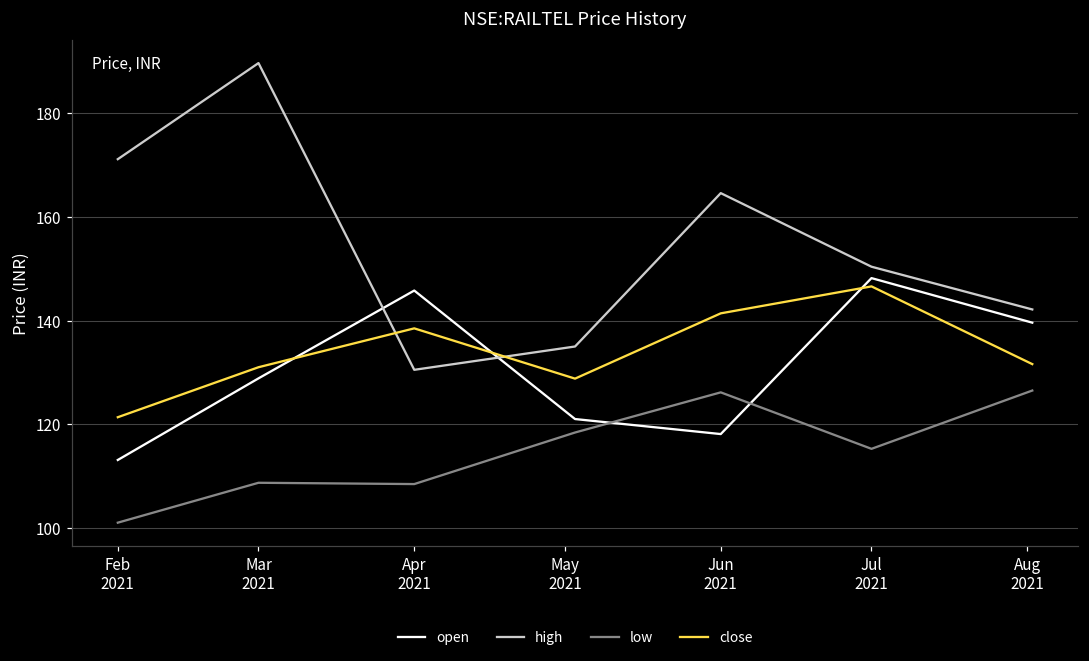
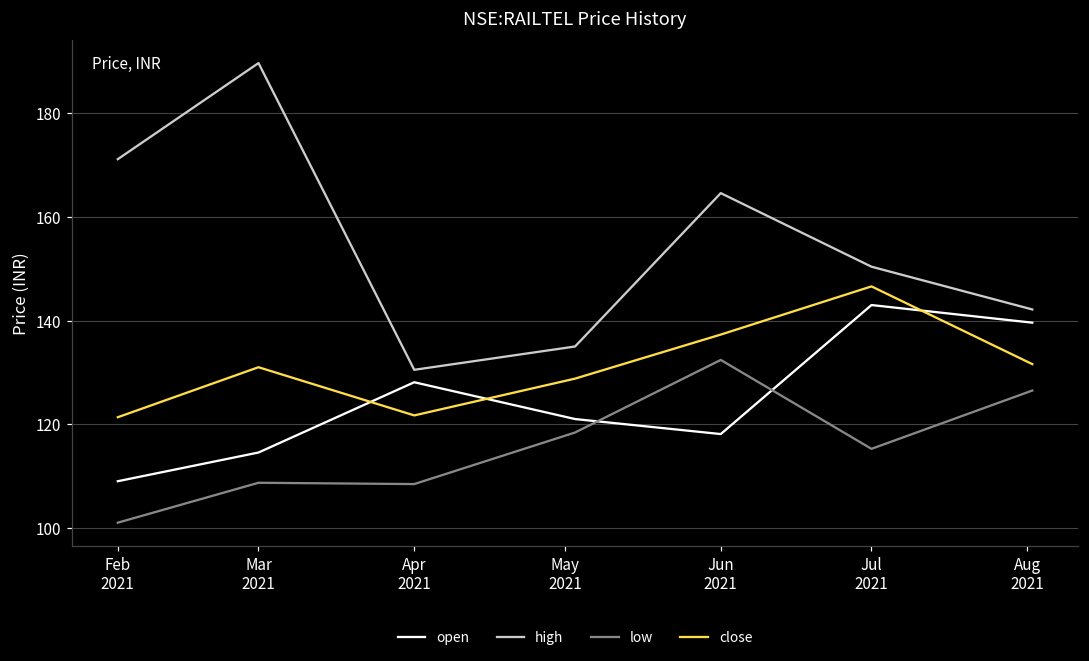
  {
    "open": {
-     "Feb 2021": 113,
-     "Mar 2021": 129,
-     "Apr 2021": 146,
+     "Feb 2021": 109,
+     "Mar 2021": 115,
+     "Apr 2021": 128,
      "Jun 2021": 118,
-     "Jul 2021": 148
+     "Jul 2021": 143
    },
    "high": {
      "Feb 2021": 171,
      "Mar 2021": 190,
      "Apr 2021": 131,
      "Jun 2021": 165,
      "Jul 2021": 150
    },
    "low": {
      "Feb 2021": 101,
      "Mar 2021": 109,
      "Apr 2021": 108,
-     "Jun 2021": 126,
+     "Jun 2021": 132,
      "Jul 2021": 115
    },
    "close": {
      "Feb 2021": 121,
      "Mar 2021": 131,
-     "Apr 2021": 139,
-     "Jun 2021": 141,
+     "Apr 2021": 122,
+     "Jun 2021": 137,
      "Jul 2021": 147
    }
  }
